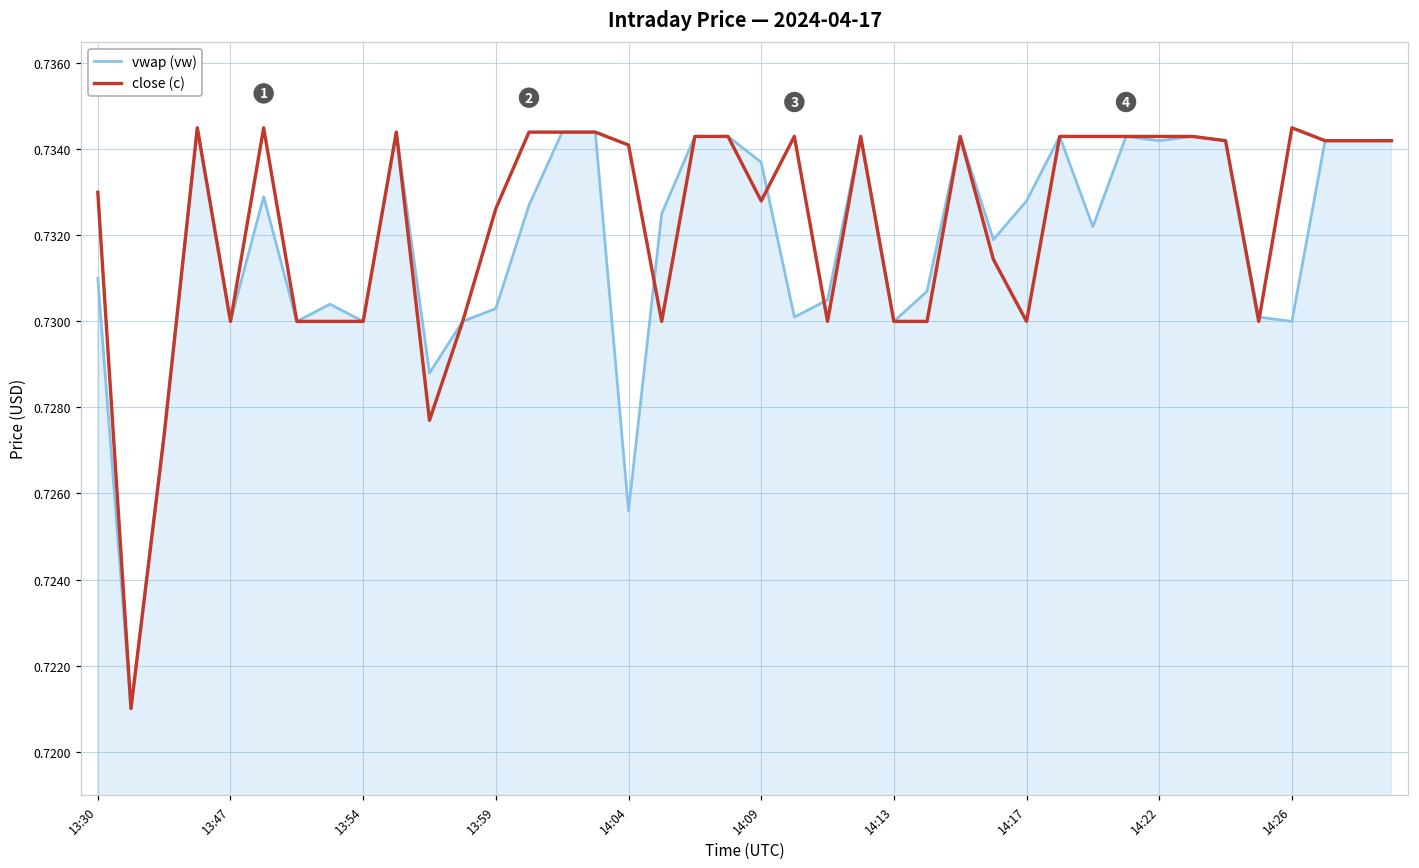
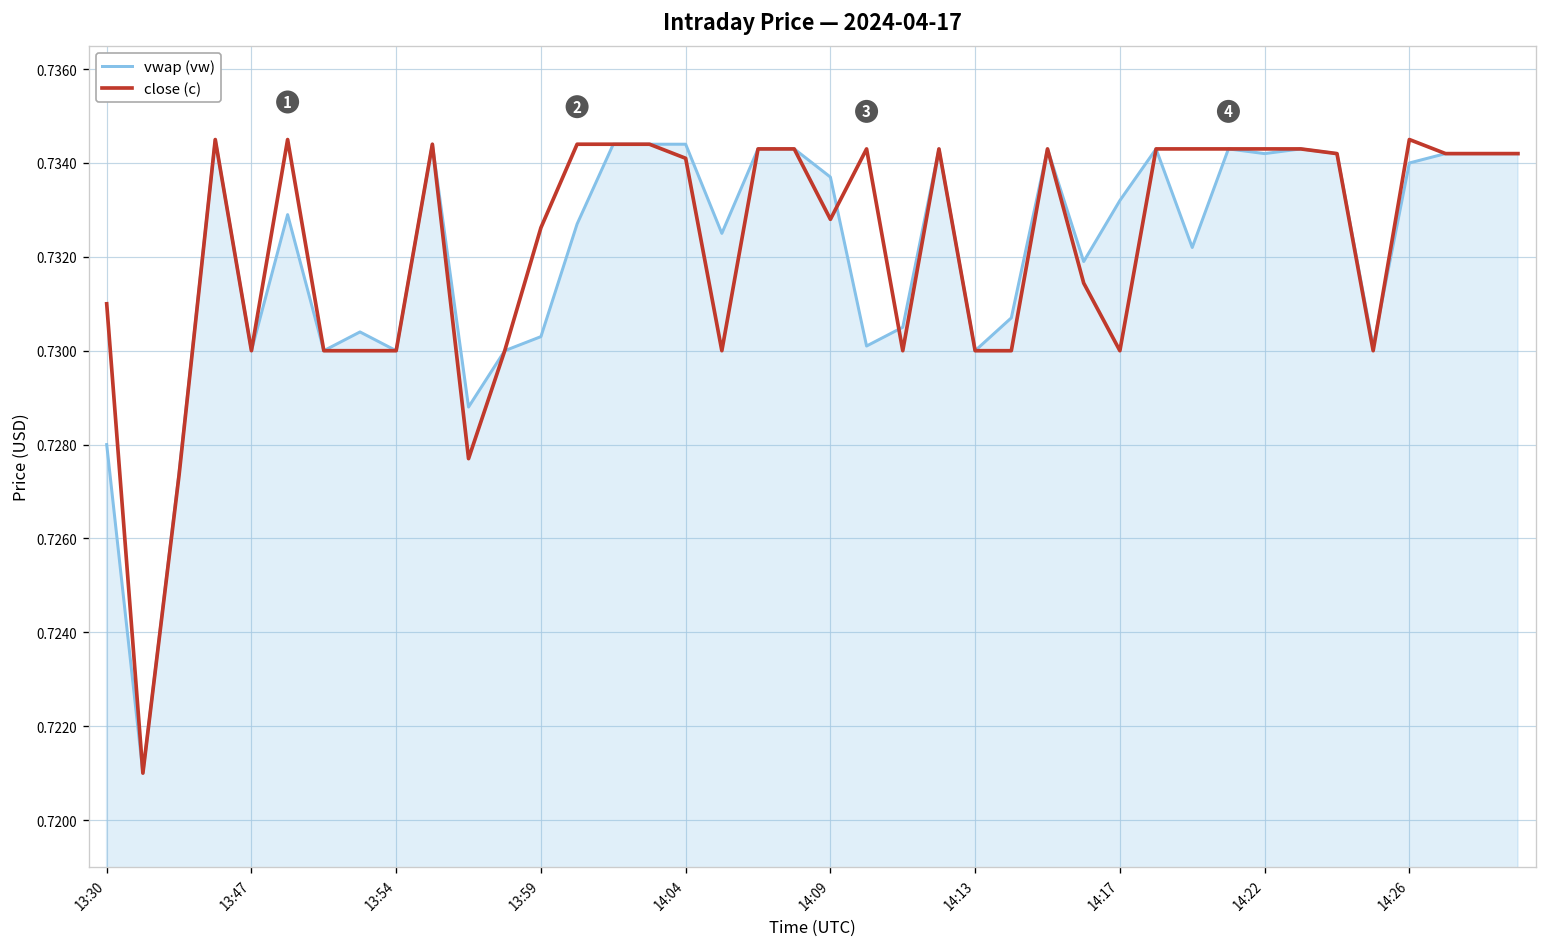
  {
    "vwap (vw)": {
-     "13:30": 0.731,
+     "13:30": 0.728,
      "13:59": 0.7303,
-     "14:04": 0.7256,
+     "14:04": 0.7344,
      "14:09": 0.7337,
-     "14:17": 0.7328,
+     "14:17": 0.7332,
      "14:22": 0.7342,
-     "14:26": 0.730
+     "14:26": 0.734
    },
    "close (c)": {
-     "13:30": 0.733,
+     "13:30": 0.731,
      "13:59": 0.7326,
      "14:04": 0.7341,
      "14:09": 0.7328,
      "14:17": 0.730,
      "14:22": 0.7343,
      "14:26": 0.7345
    }
  }
